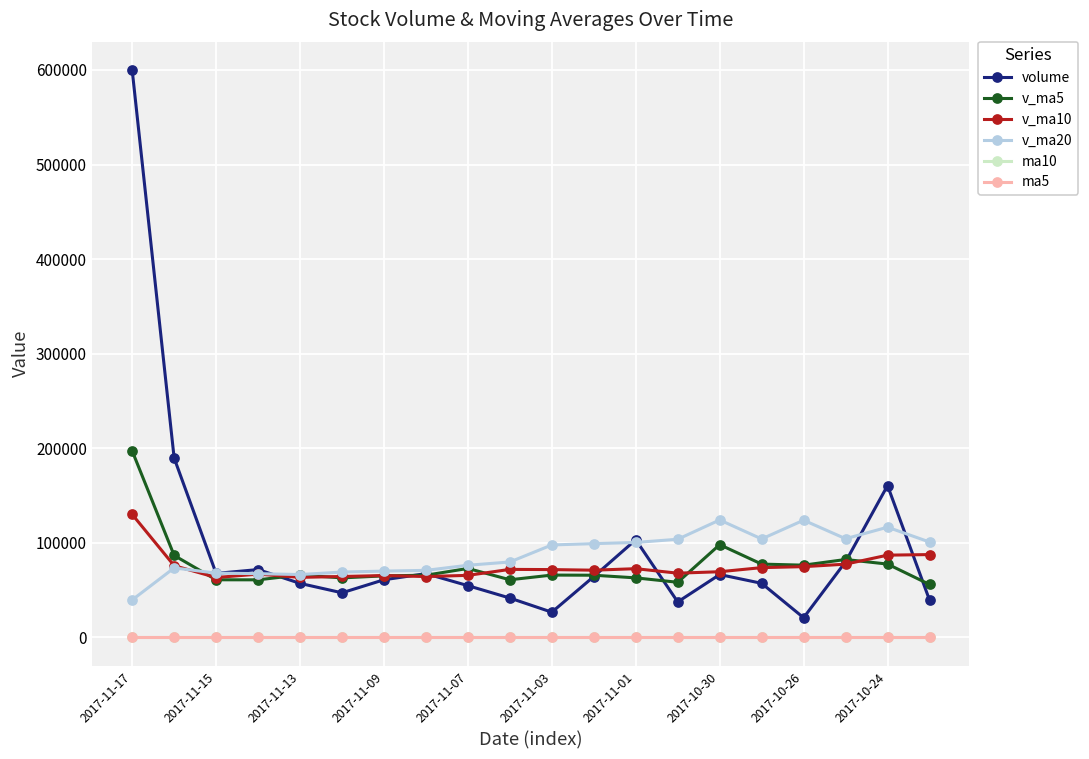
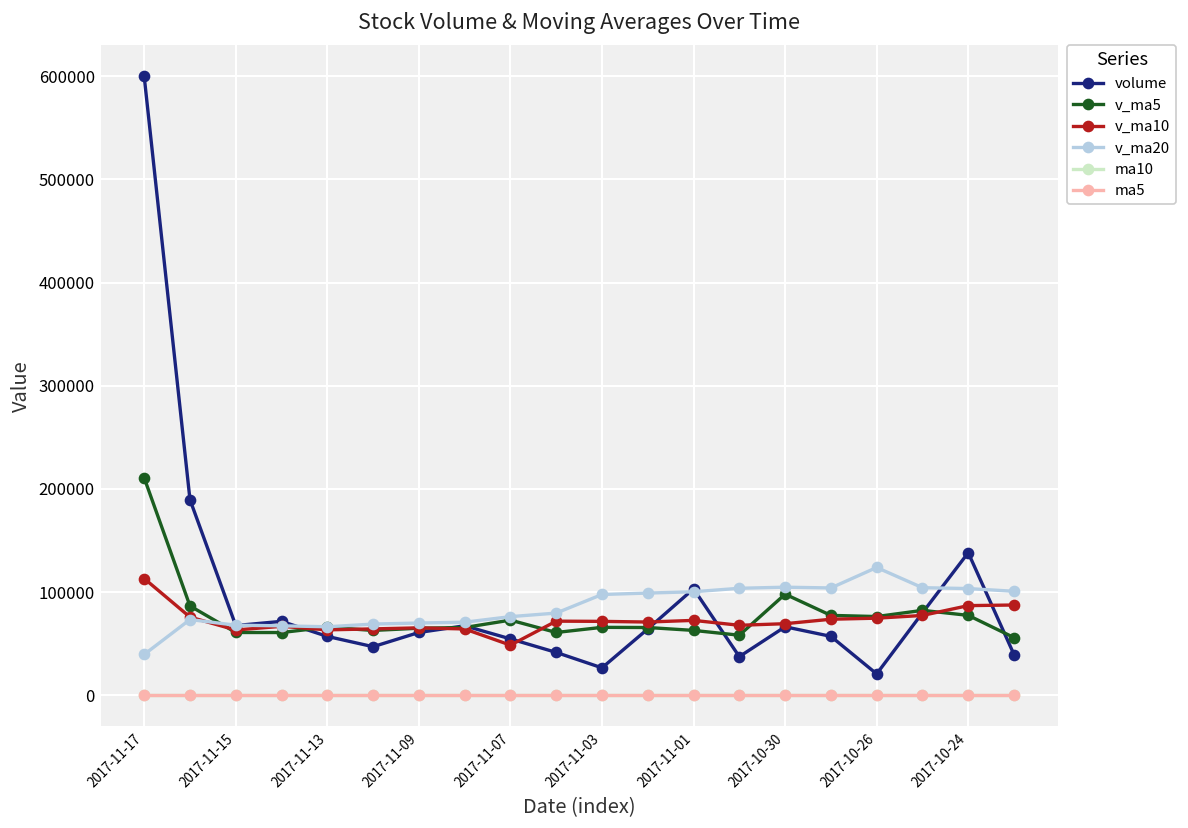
  {
    "volume": {
      "2017-11-17": 600000,
      "2017-11-13": 60000,
      "2017-11-09": 60000,
      "2017-11-07": 50000,
      "2017-11-03": 30000,
      "2017-10-26": 20000,
-     "2017-10-24": 160000
+     "2017-10-24": 140000
    },
    "v_ma5": {
-     "2017-11-17": 200000,
+     "2017-11-17": 210000,
      "2017-11-07": 70000,
      "2017-11-03": 70000,
      "2017-11-01": 60000,
      "2017-10-30": 100000,
      "2017-10-24": 80000
    },
    "v_ma10": {
-     "2017-11-17": 130000,
-     "2017-11-07": 70000,
+     "2017-11-17": 110000,
+     "2017-11-07": 50000,
      "2017-11-03": 70000,
      "2017-11-01": 70000,
      "2017-10-24": 90000
    },
    "v_ma20": {
      "2017-11-17": 40000,
      "2017-11-09": 70000,
      "2017-11-07": 80000,
      "2017-11-03": 100000,
-     "2017-10-30": 120000,
+     "2017-10-30": 100000,
      "2017-10-26": 120000,
-     "2017-10-24": 120000
+     "2017-10-24": 100000
    },
    "ma5": {
      "2017-11-17": 0,
      "2017-11-15": 0,
      "2017-11-13": 0,
      "2017-11-09": 0,
      "2017-11-07": 0,
      "2017-11-03": 0,
      "2017-11-01": 0,
      "2017-10-30": 0,
      "2017-10-26": 0,
      "2017-10-24": 0
    }
  }
